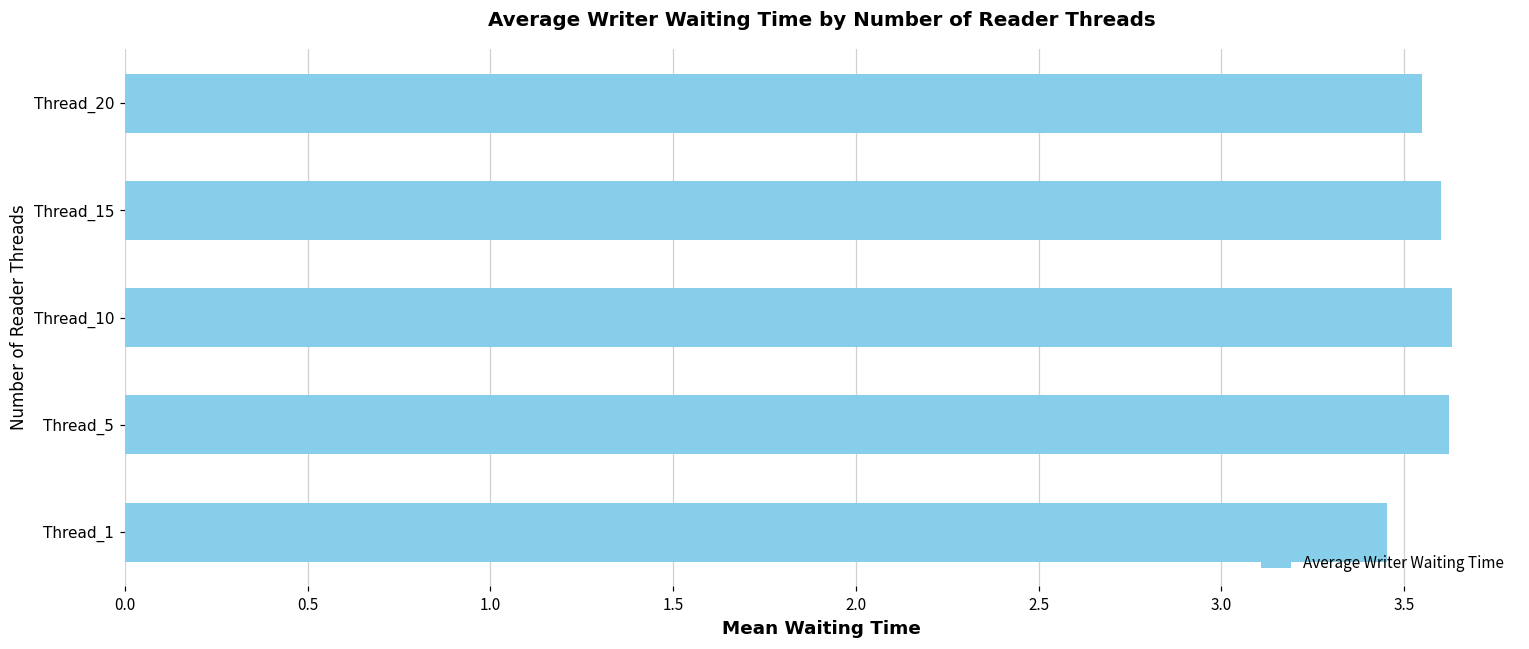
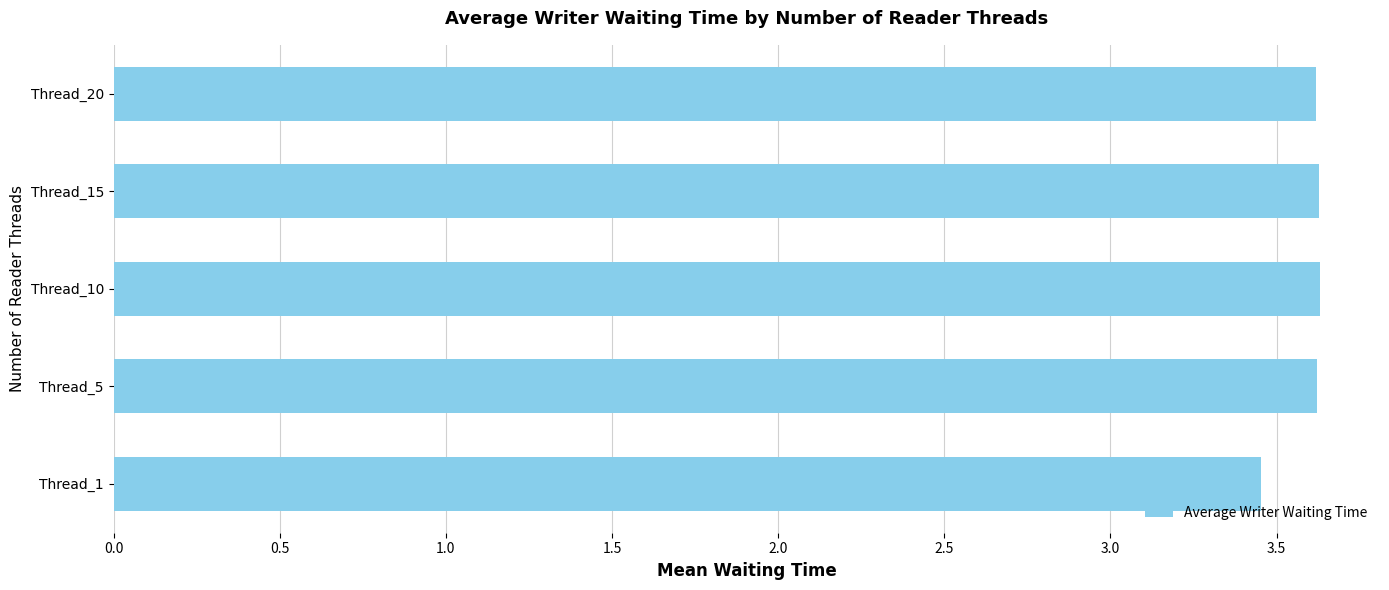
  {
-   "Thread_20": 3.55,
-   "Thread_15": 3.60,
+   "Thread_20": 3.62,
+   "Thread_15": 3.63,
    "Thread_10": 3.63,
    "Thread_5": 3.62,
    "Thread_1": 3.45
  }
